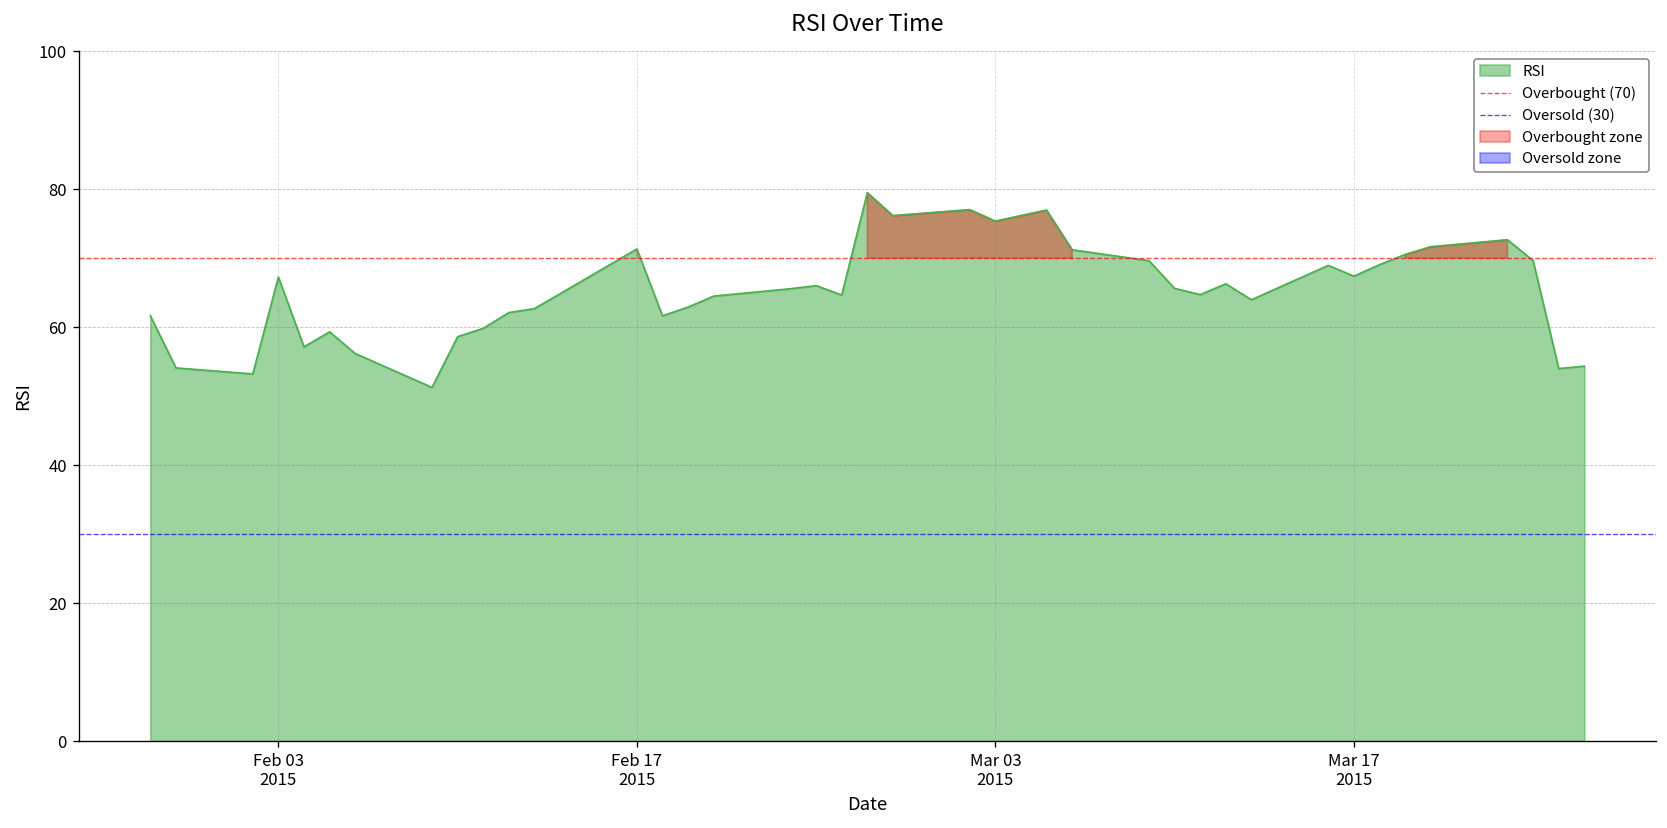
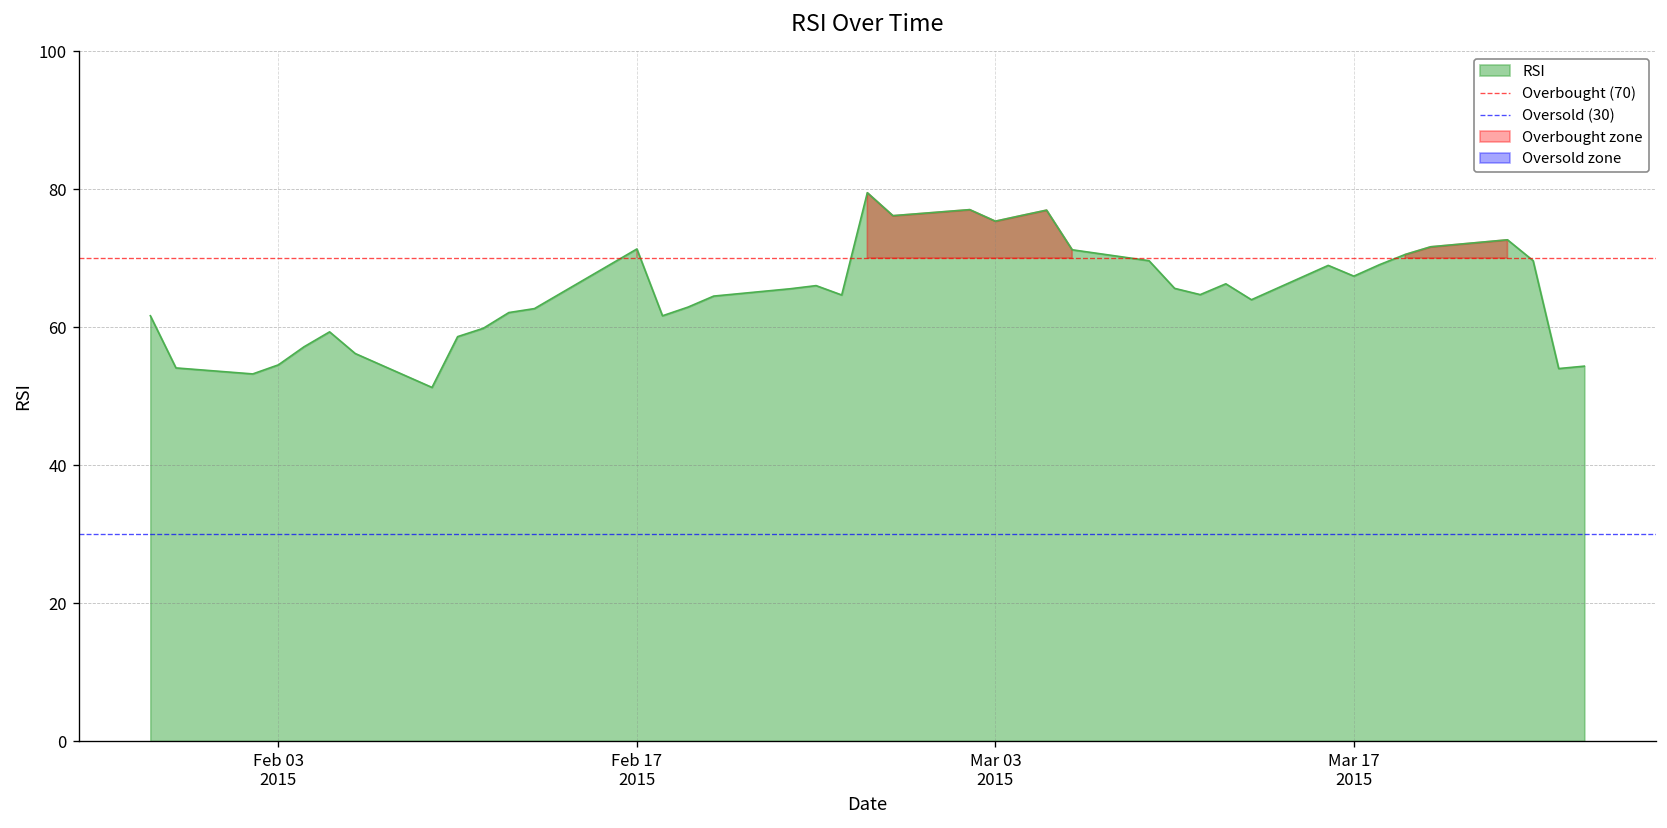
  {
-   "Feb 03 2015": 67,
+   "Feb 03 2015": 55,
    "Feb 17 2015": 71,
    "Mar 03 2015": 75,
    "Mar 17 2015": 67
  }
